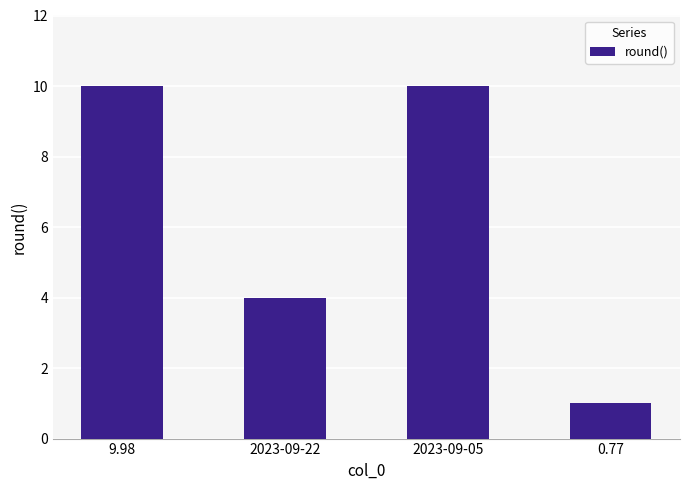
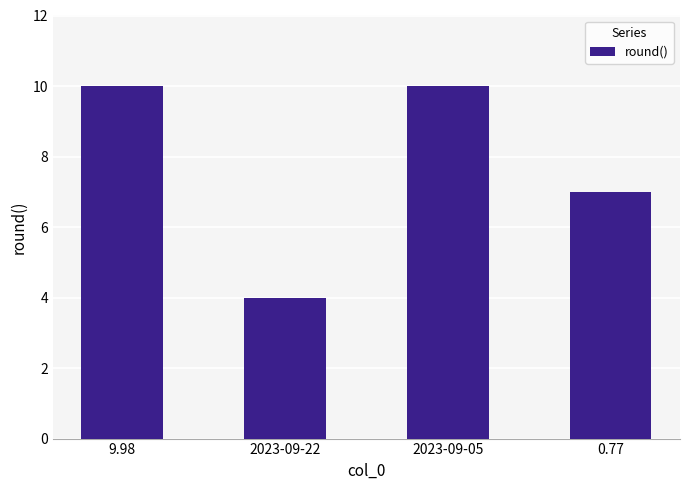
  {
    "9.98": 10,
    "2023-09-22": 4,
    "2023-09-05": 10,
-   "0.77": 1
+   "0.77": 7
  }
